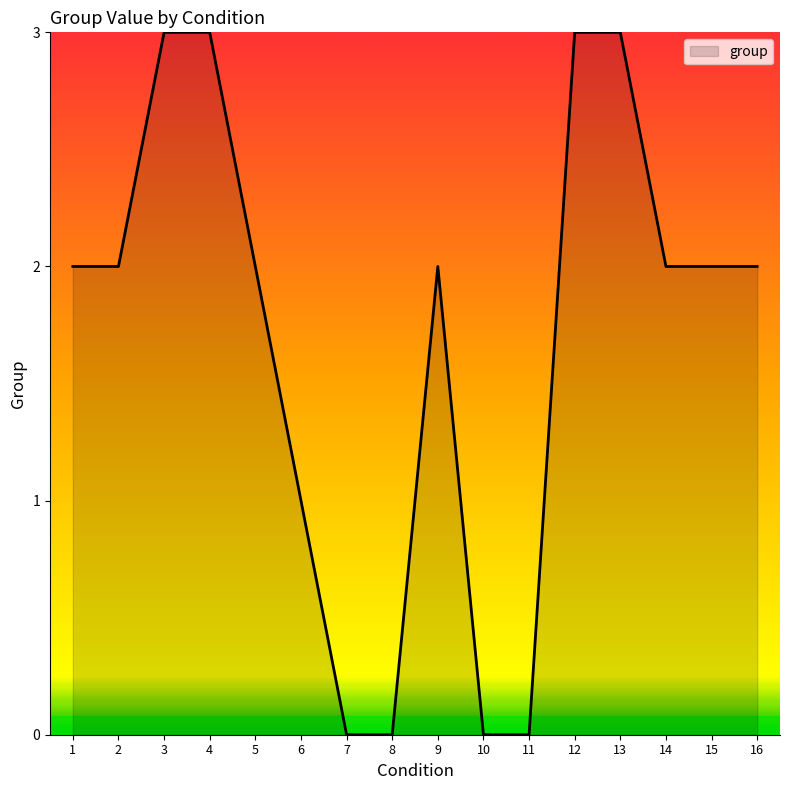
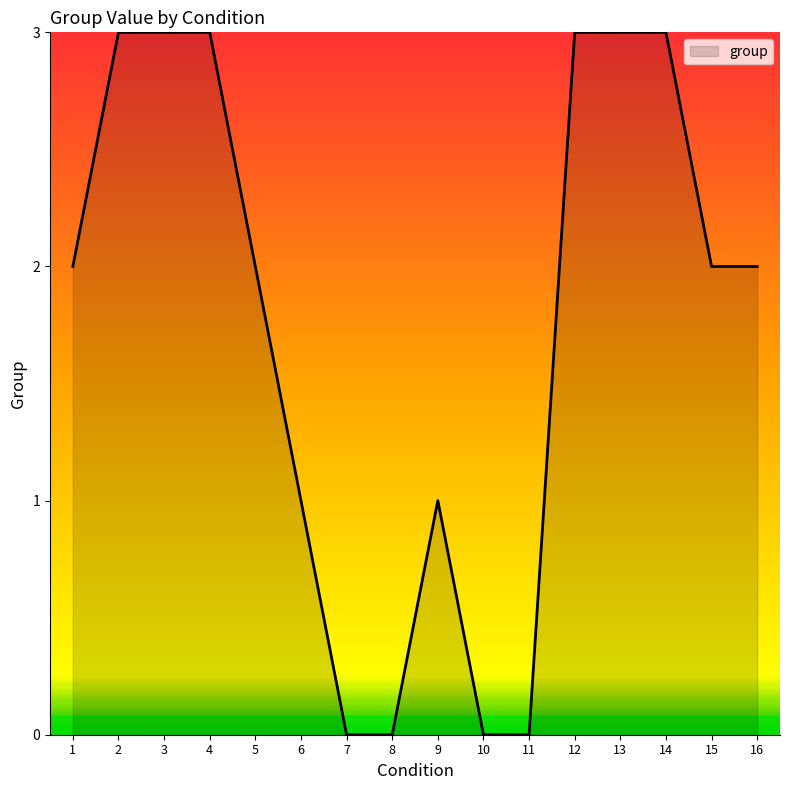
  {
    "1": 2,
-   "2": 2,
+   "2": 3,
    "3": 3,
    "4": 3,
    "5": 2,
    "6": 1,
-   "9": 2,
+   "9": 1,
    "12": 3,
    "13": 3,
-   "14": 2,
+   "14": 3,
    "15": 2,
    "16": 2
  }
